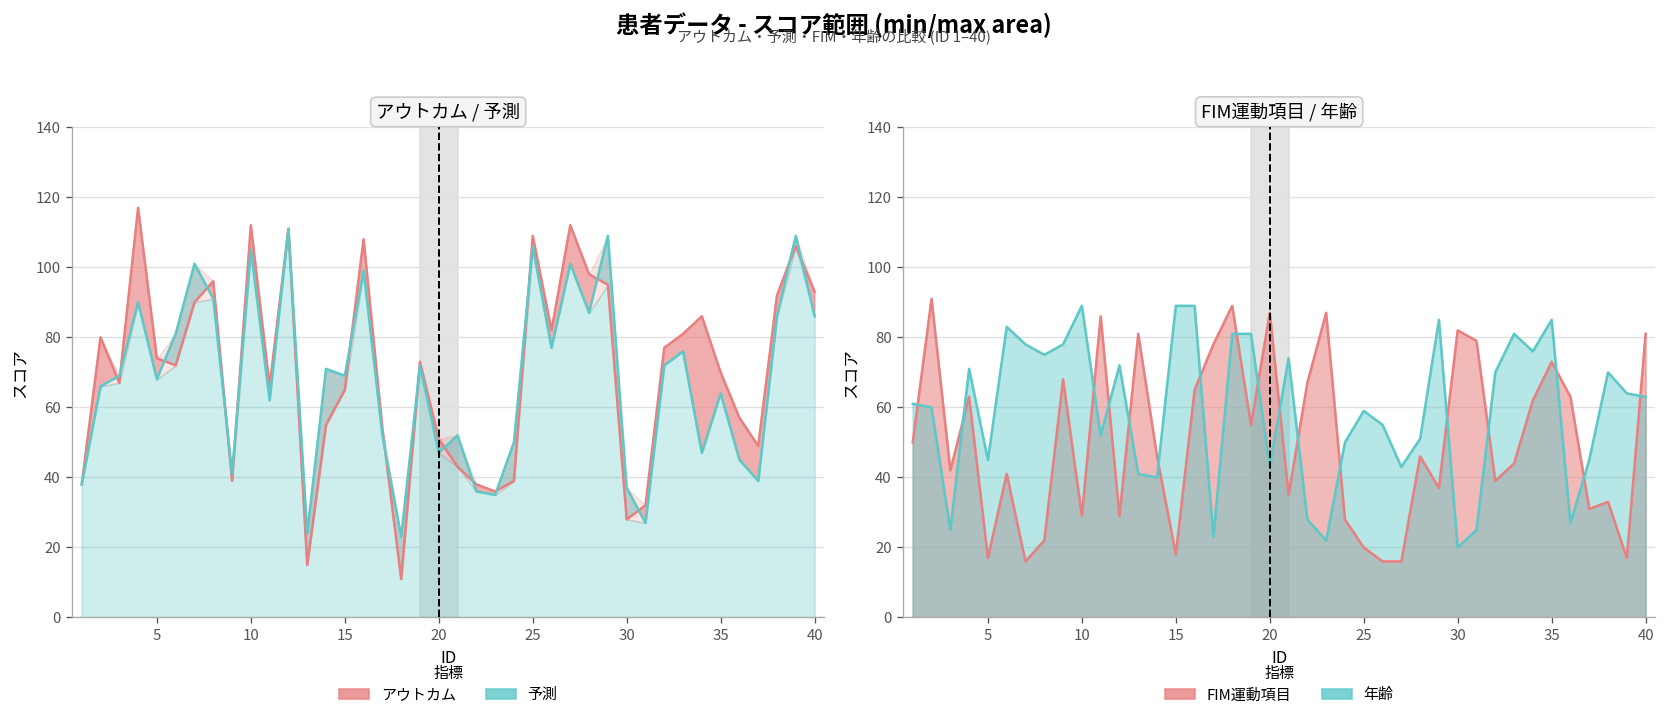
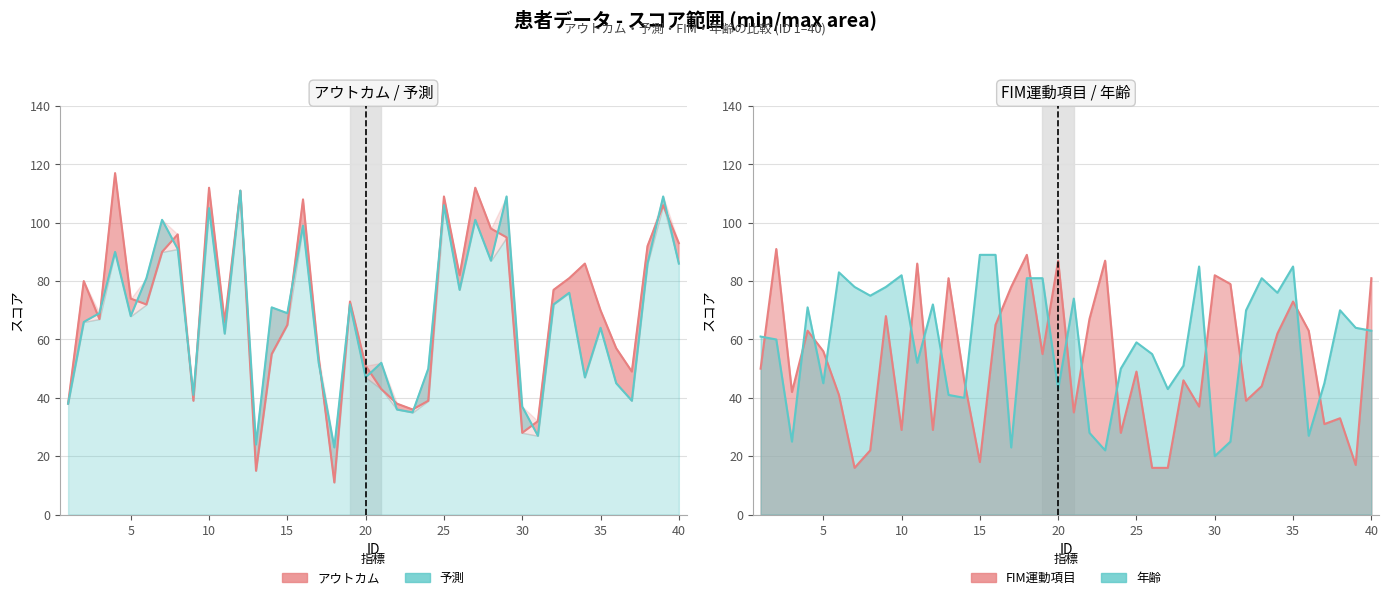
  {
    "FIM運動項目 / 年齢": {
      "FIM運動項目": {
-       "5": 17,
+       "5": 56,
        "10": 29,
        "15": 18,
        "20": 87,
-       "25": 20,
+       "25": 49,
        "30": 82,
        "35": 73,
        "40": 81
      },
      "年齢": {
        "5": 45,
-       "10": 89,
+       "10": 82,
        "15": 89,
        "20": 43,
        "25": 59,
        "30": 20,
        "35": 85,
        "40": 63
      }
    }
  }
